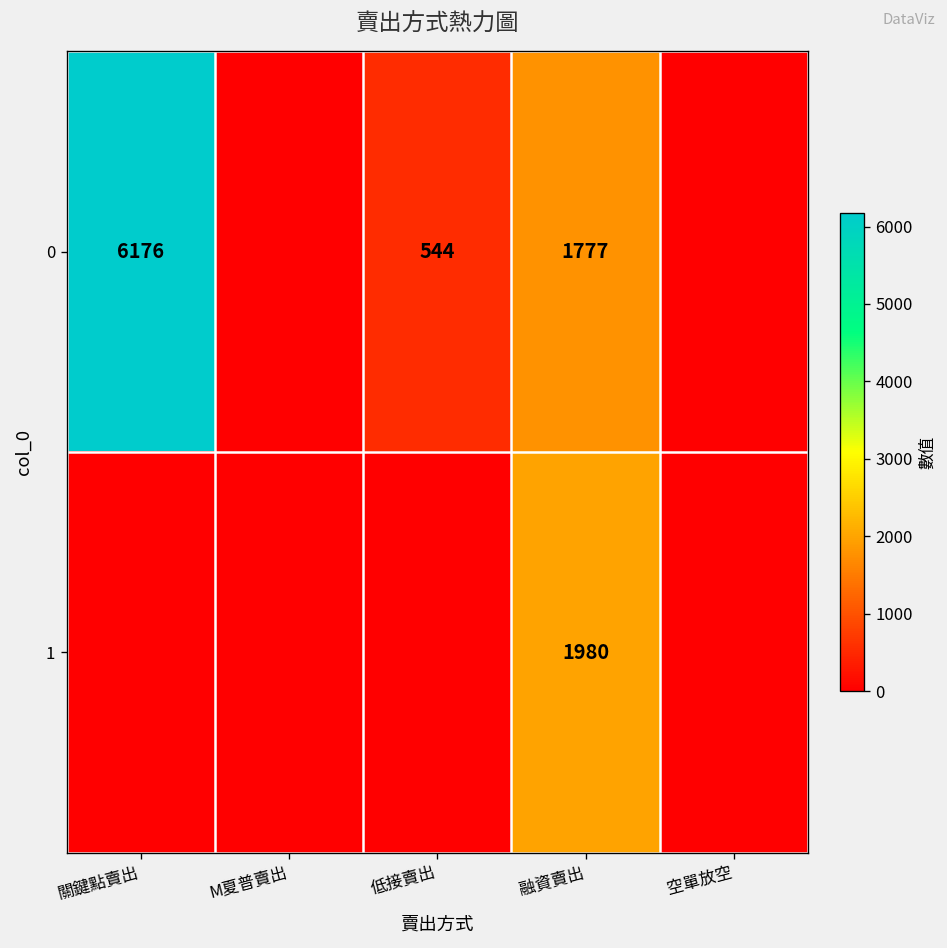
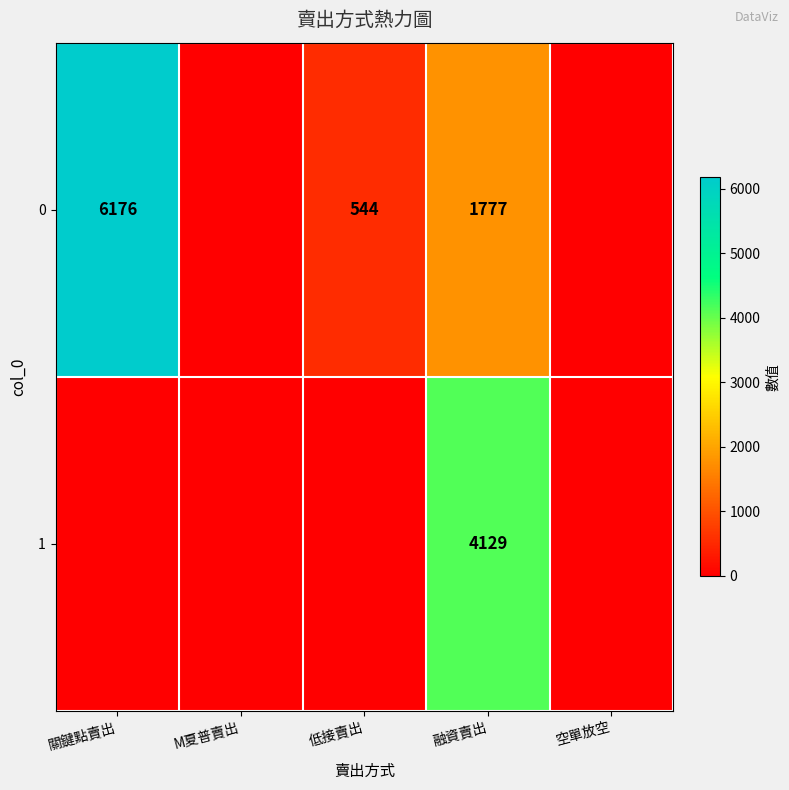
  {
    "0": {
      "關鍵點賣出": 6176,
      "低接賣出": 544,
      "融資賣出": 1777
    },
    "1": {
-     "融資賣出": 1980
+     "融資賣出": 4129
    }
  }
